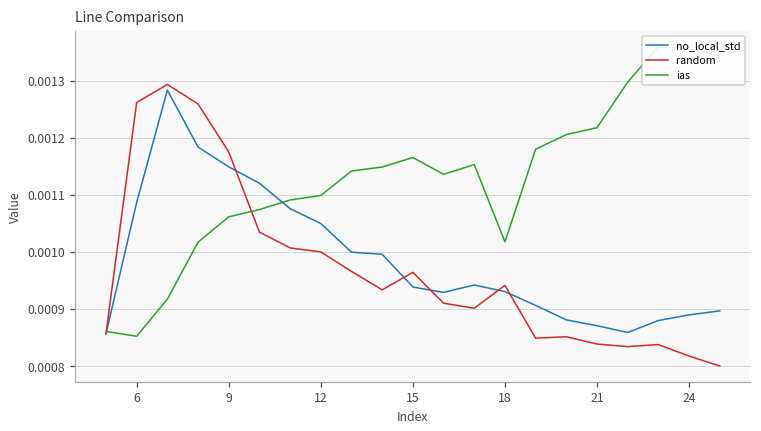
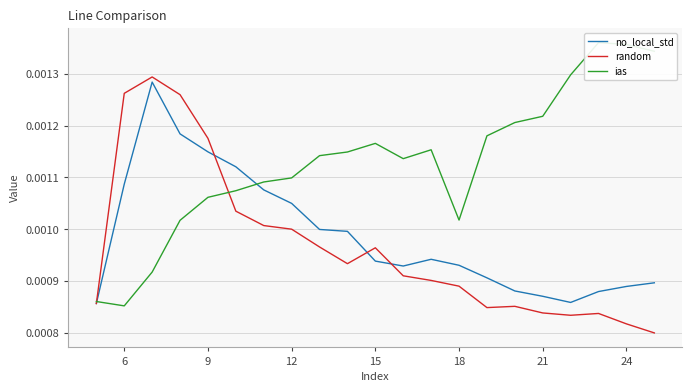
  {
    "no_local_std": {
      "6": 0.00109,
      "9": 0.00115,
      "12": 0.00105,
      "15": 0.00094,
      "18": 0.00093,
      "21": 0.00087,
      "24": 0.00089
    },
    "random": {
      "6": 0.00126,
      "9": 0.00118,
      "12": 0.00100,
      "15": 0.00096,
-     "18": 0.00094,
+     "18": 0.00089,
      "21": 0.00084,
      "24": 0.00082
    },
    "ias": {
      "6": 0.00085,
      "9": 0.00106,
      "12": 0.00110,
      "15": 0.00117,
      "18": 0.00102,
      "21": 0.00122
    }
  }
